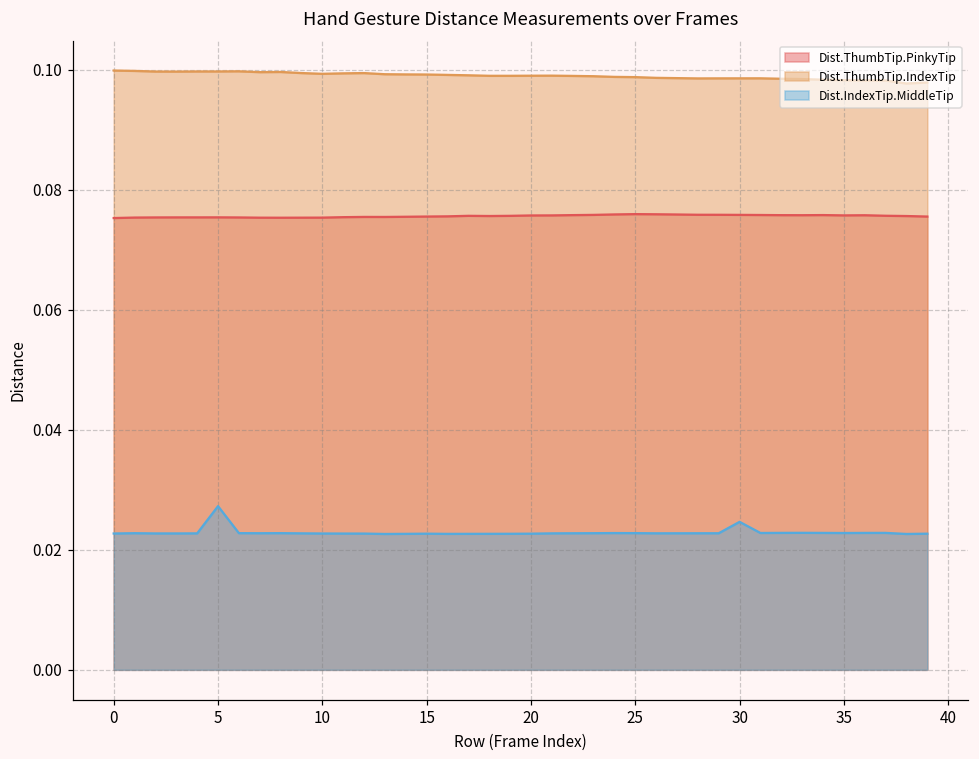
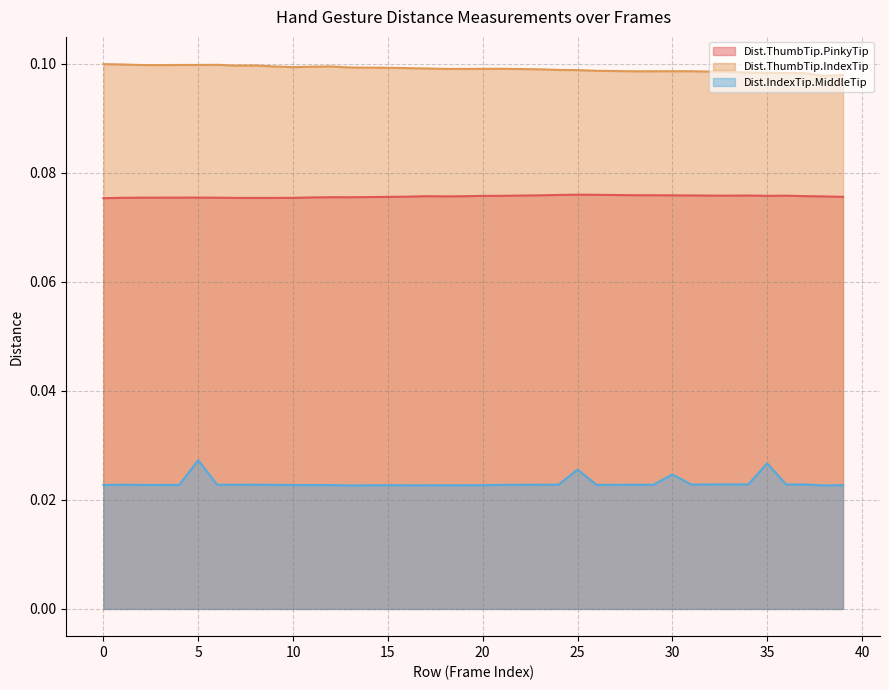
  {
    "Dist.IndexTip.MiddleTip": {
      "0": 0.023,
      "5": 0.027,
      "10": 0.023,
      "15": 0.023,
      "20": 0.023,
-     "25": 0.023,
+     "25": 0.026,
      "30": 0.025,
-     "35": 0.023
+     "35": 0.027
    }
  }
